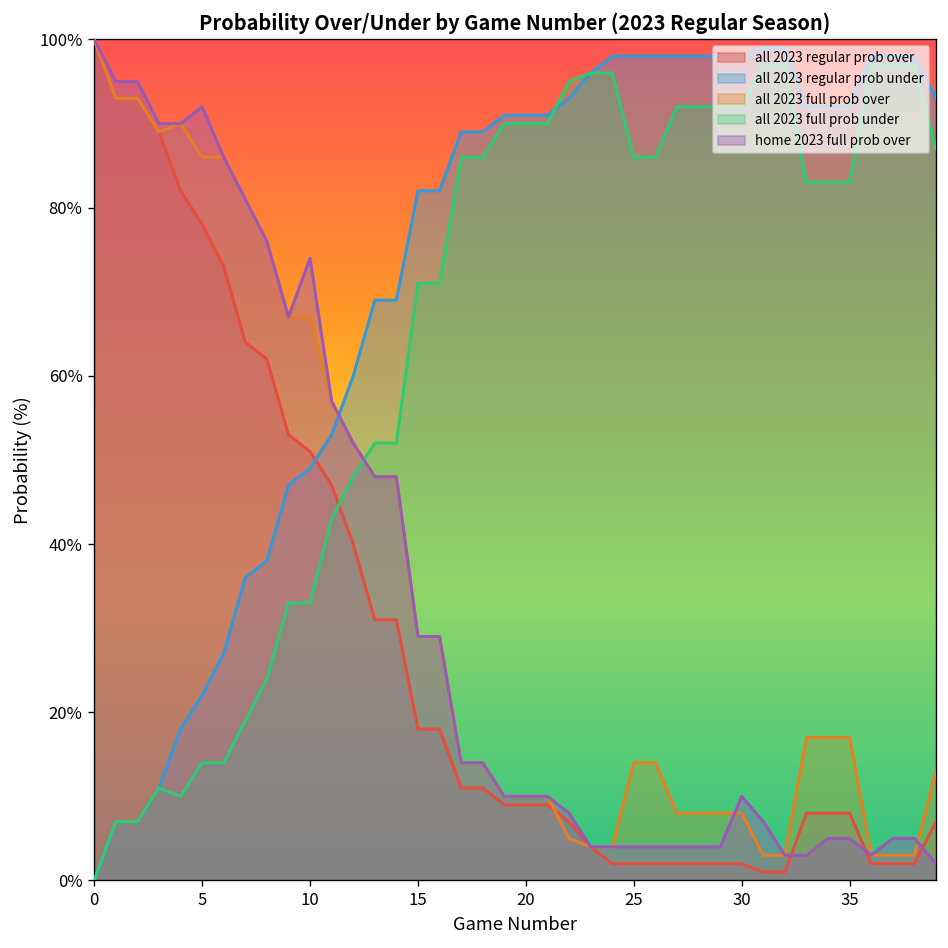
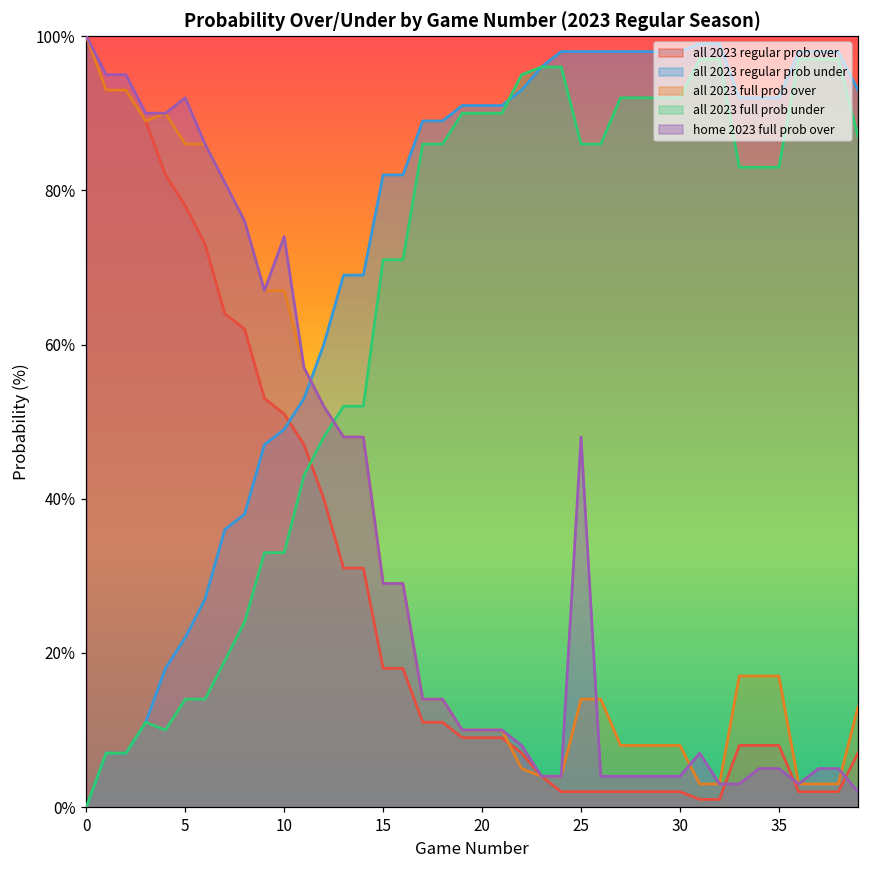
  {
    "all 2023 regular prob under": {
      "5": "22%",
      "10": "49%",
      "15": "82%",
      "20": "91%",
      "25": "98%"
    },
    "all 2023 full prob under": {
      "5": "14%",
      "10": "33%",
      "15": "71%",
      "20": "90%",
      "25": "86%",
      "35": "83%"
    },
    "home 2023 full prob over": {
      "5": "92%",
      "10": "74%",
-     "25": "4%",
-     "30": "10%",
+     "25": "48%",
+     "30": "4%",
      "35": "5%"
    }
  }
